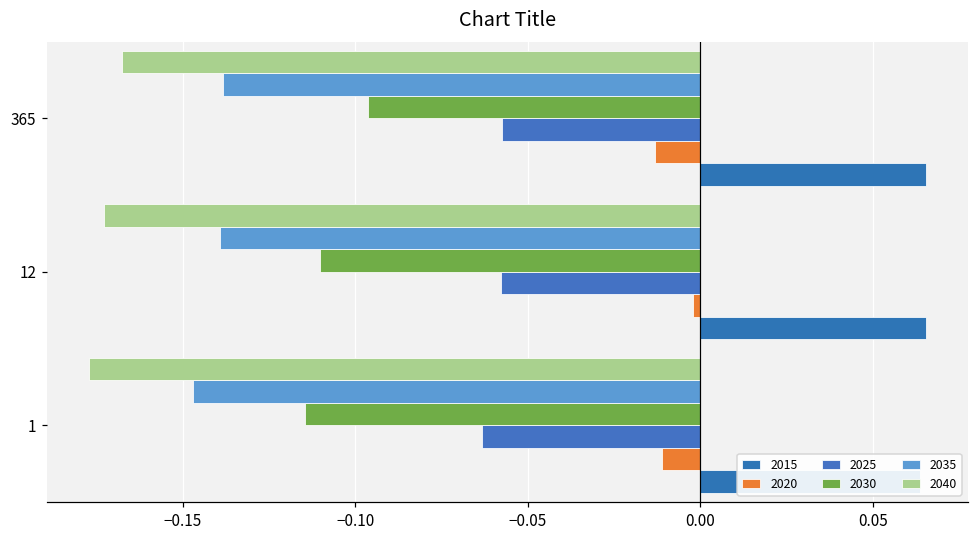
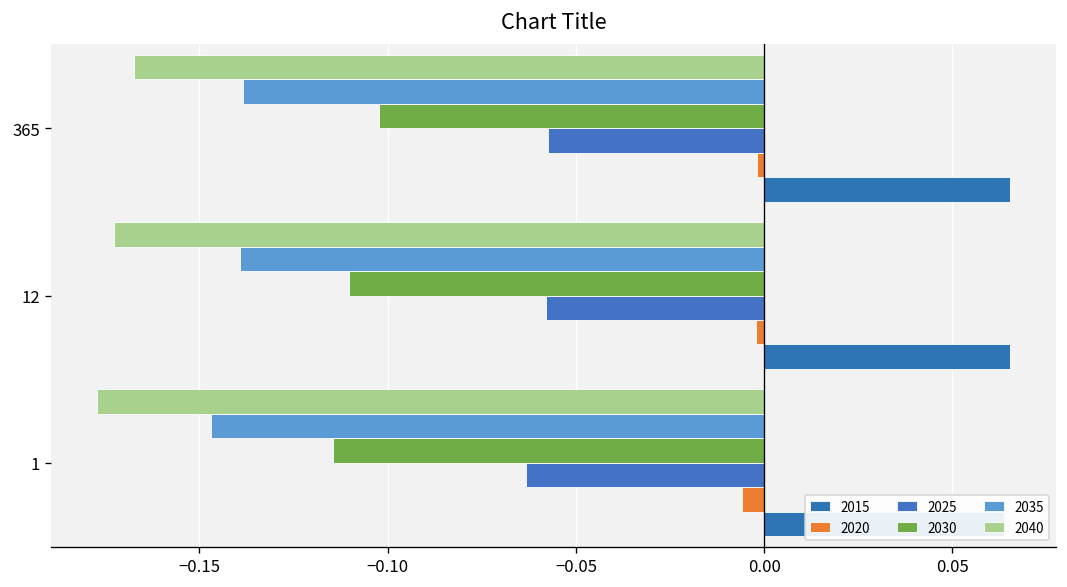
  {
    "2020": {
-     "365": -0.013,
+     "365": -0.002,
      "12": -0.002,
-     "1": -0.011
+     "1": -0.006
    },
    "2030": {
-     "365": -0.096,
+     "365": -0.102,
      "12": -0.110,
      "1": -0.114
    },
    "2040": {
      "365": -0.167,
      "12": -0.173,
      "1": -0.177
    }
  }
